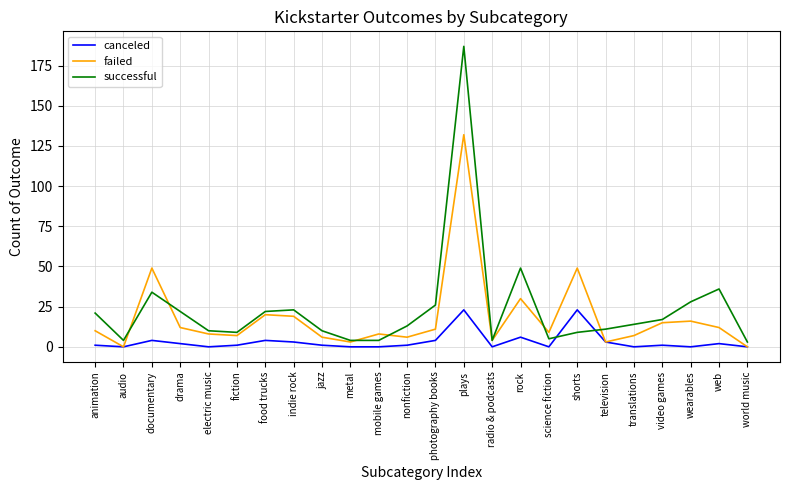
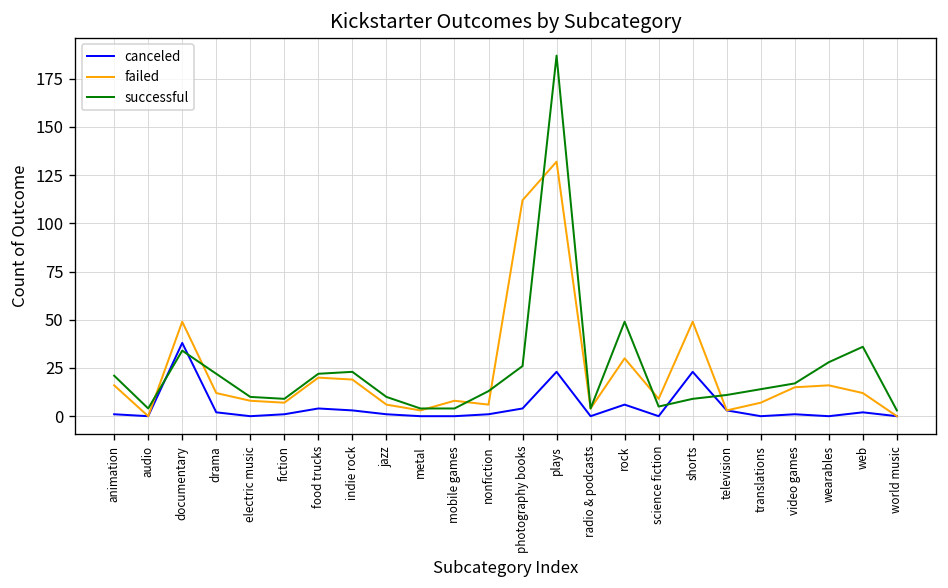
  {
    "canceled": {
      "animation": 1,
-     "documentary": 4,
+     "documentary": 38,
      "drama": 2,
      "electric music": 0,
      "fiction": 1,
      "food trucks": 4,
      "indie rock": 3,
      "jazz": 1,
      "metal": 0,
      "mobile games": 0,
      "nonfiction": 1,
      "photography books": 4,
      "plays": 23,
      "radio & podcasts": 0,
      "rock": 6,
      "science fiction": 0,
      "shorts": 23,
      "translations": 0,
      "video games": 1,
      "wearables": 0,
      "web": 2
    },
    "failed": {
-     "animation": 10,
+     "animation": 16,
      "documentary": 49,
      "drama": 12,
      "electric music": 8,
      "fiction": 7,
      "food trucks": 20,
      "indie rock": 19,
      "jazz": 6,
      "mobile games": 8,
      "nonfiction": 6,
-     "photography books": 11,
+     "photography books": 112,
      "plays": 132,
      "rock": 30,
      "science fiction": 9,
      "shorts": 49,
      "translations": 7,
      "video games": 15,
      "wearables": 16,
      "web": 12
    },
    "successful": {
      "animation": 21,
      "audio": 4,
      "documentary": 34,
      "drama": 22,
      "electric music": 10,
      "fiction": 9,
      "food trucks": 22,
      "indie rock": 23,
      "jazz": 10,
      "mobile games": 4,
      "nonfiction": 13,
      "photography books": 26,
      "plays": 187,
      "rock": 49,
      "science fiction": 5,
      "shorts": 9,
      "television": 11,
      "translations": 14,
      "video games": 17,
      "wearables": 28,
      "web": 36,
      "world music": 3
    }
  }
